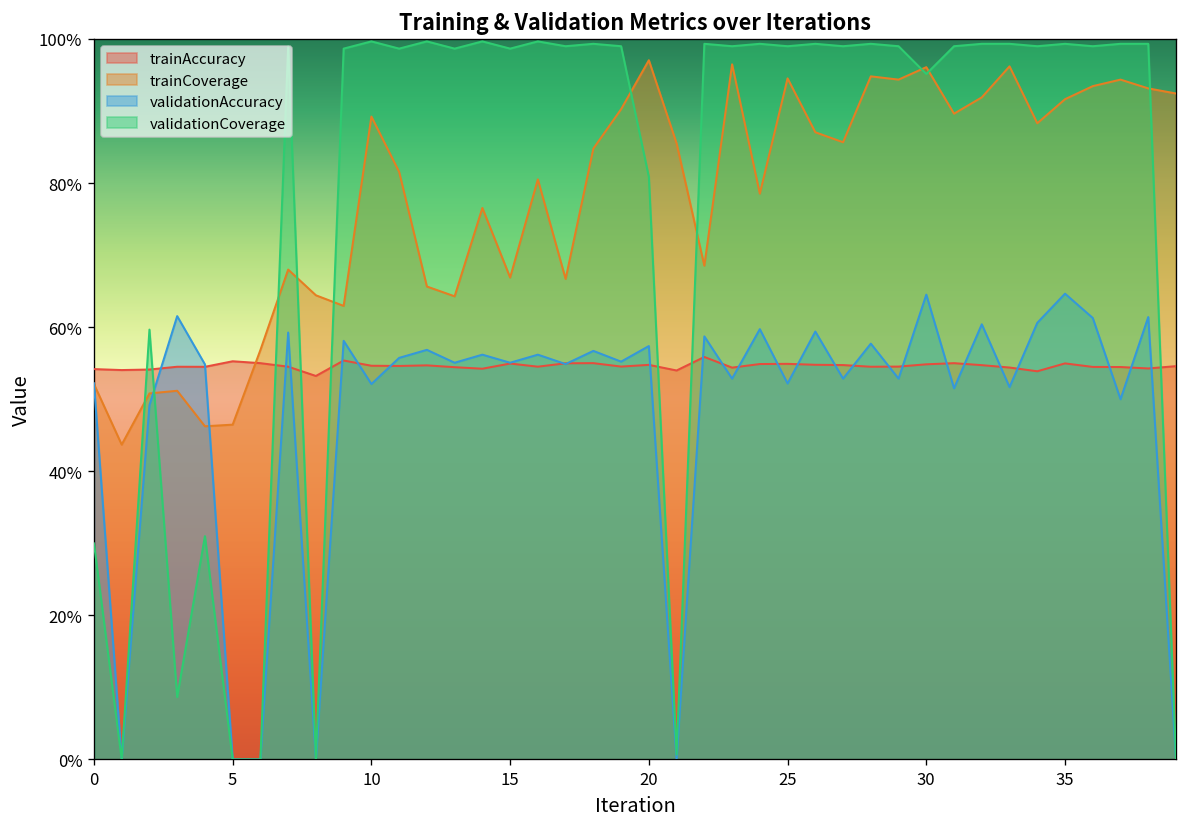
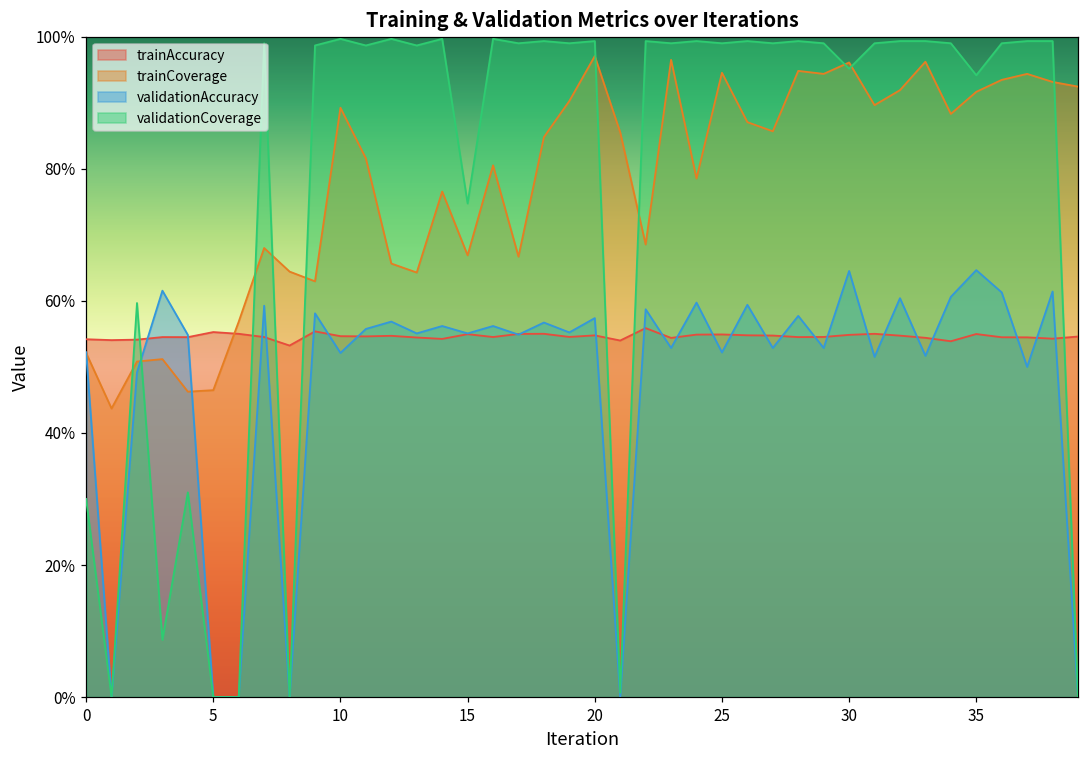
  {
    "validationAccuracy": {
      "10": "52%",
      "20": "57%",
      "25": "52%",
      "30": "65%",
      "35": "65%"
    },
    "validationCoverage": {
      "0": "30%",
      "10": "100%",
-     "15": "99%",
-     "20": "81%",
+     "15": "75%",
+     "20": "99%",
      "25": "99%",
      "30": "95%",
-     "35": "99%"
+     "35": "94%"
    }
  }
